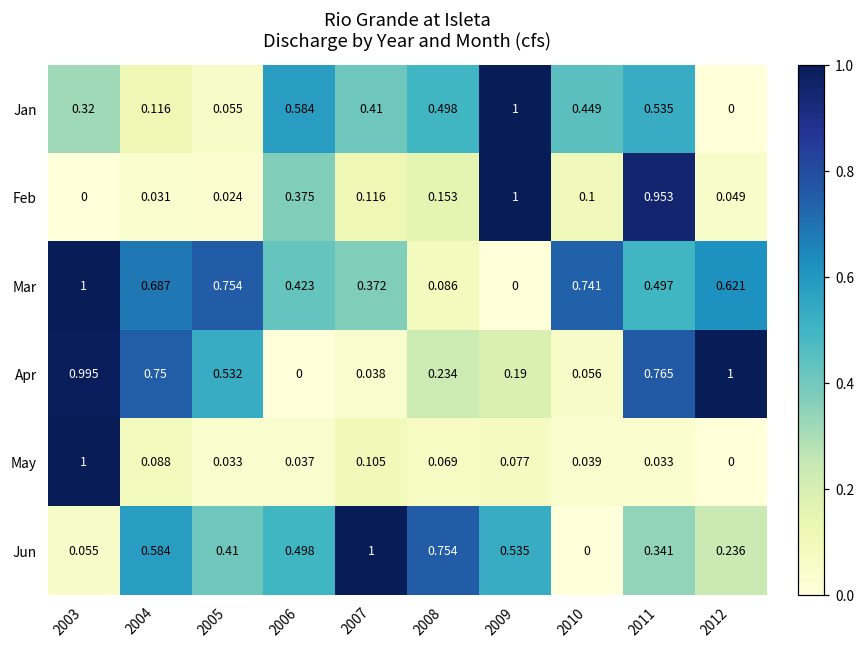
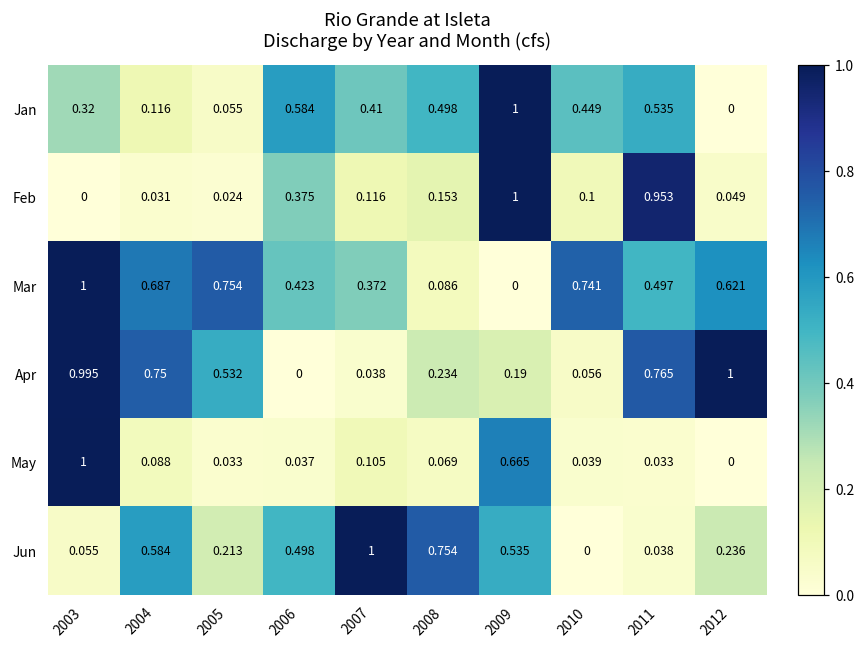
  {
    "Jan": {
      "2003": 0.32,
      "2004": 0.116,
      "2005": 0.055,
      "2006": 0.584,
      "2007": 0.41,
      "2008": 0.498,
      "2009": 1,
      "2010": 0.449,
      "2011": 0.535,
      "2012": 0
    },
    "Feb": {
      "2003": 0,
      "2004": 0.031,
      "2005": 0.024,
      "2006": 0.375,
      "2007": 0.116,
      "2008": 0.153,
      "2009": 1,
      "2010": 0.1,
      "2011": 0.953,
      "2012": 0.049
    },
    "Mar": {
      "2003": 1,
      "2004": 0.687,
      "2005": 0.754,
      "2006": 0.423,
      "2007": 0.372,
      "2008": 0.086,
      "2009": 0,
      "2010": 0.741,
      "2011": 0.497,
      "2012": 0.621
    },
    "Apr": {
      "2003": 0.995,
      "2004": 0.75,
      "2005": 0.532,
      "2006": 0,
      "2007": 0.038,
      "2008": 0.234,
      "2009": 0.19,
      "2010": 0.056,
      "2011": 0.765,
      "2012": 1
    },
    "May": {
      "2003": 1,
      "2004": 0.088,
      "2005": 0.033,
      "2006": 0.037,
      "2007": 0.105,
      "2008": 0.069,
-     "2009": 0.077,
+     "2009": 0.665,
      "2010": 0.039,
      "2011": 0.033,
      "2012": 0
    },
    "Jun": {
      "2003": 0.055,
      "2004": 0.584,
-     "2005": 0.41,
+     "2005": 0.213,
      "2006": 0.498,
      "2007": 1,
      "2008": 0.754,
      "2009": 0.535,
      "2010": 0,
-     "2011": 0.341,
+     "2011": 0.038,
      "2012": 0.236
    }
  }
